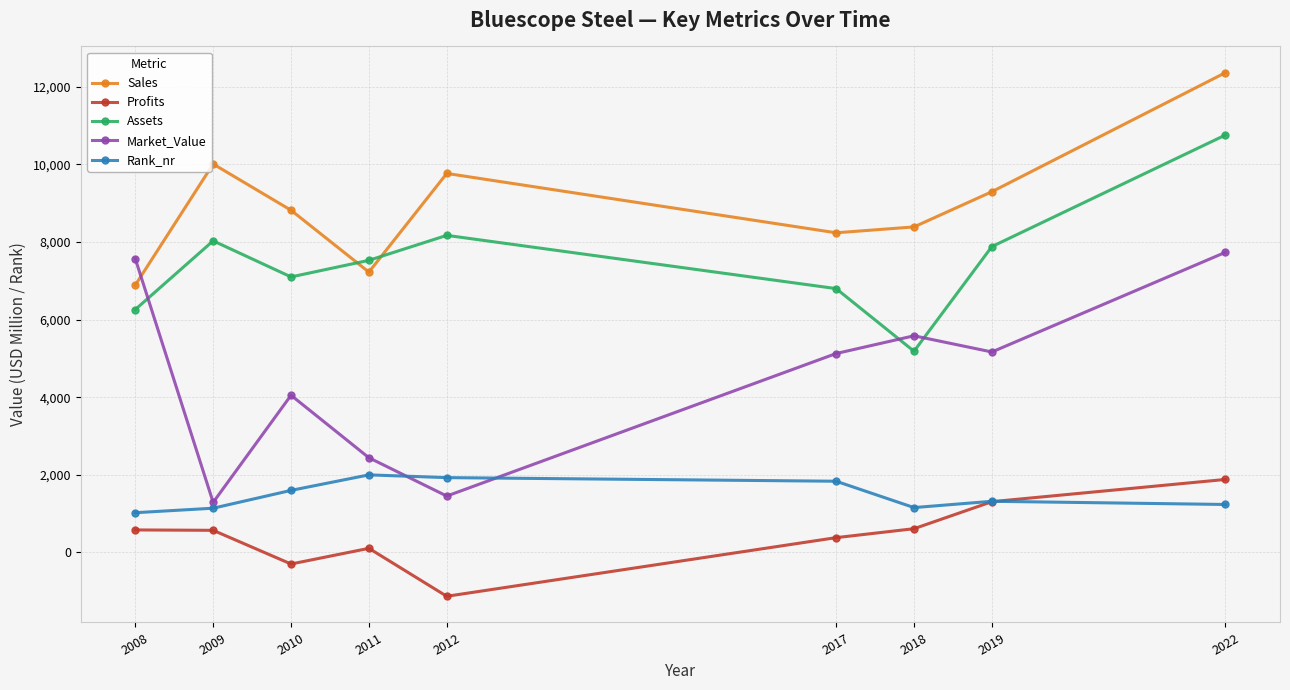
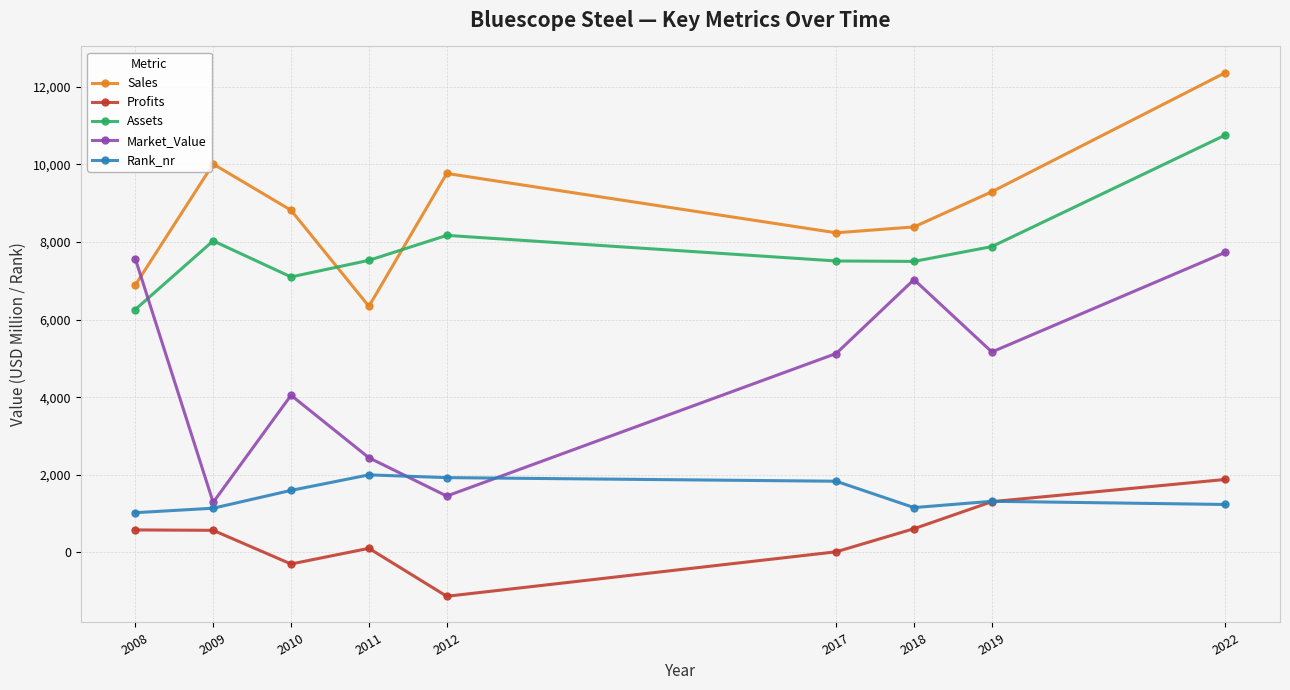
  {
    "Sales": {
      "2008": "6,900",
      "2009": "10,000",
      "2010": "8,800",
-     "2011": "7,200",
+     "2011": "6,300",
      "2012": "9,800",
      "2017": "8,200",
      "2018": "8,400",
      "2019": "9,300",
      "2022": "12,400"
    },
    "Profits": {
      "2008": "600",
      "2009": "600",
      "2010": "-300",
      "2011": "100",
      "2012": "-1,100",
-     "2017": "400",
+     "2017": "0",
      "2018": "600",
      "2022": "1,900"
    },
    "Assets": {
      "2008": "6,300",
      "2009": "8,000",
      "2010": "7,100",
      "2011": "7,500",
      "2012": "8,200",
-     "2017": "6,800",
-     "2018": "5,200",
+     "2017": "7,500",
+     "2018": "7,500",
      "2019": "7,900",
      "2022": "10,800"
    },
    "Market_Value": {
      "2008": "7,600",
      "2009": "1,300",
      "2010": "4,100",
      "2011": "2,400",
      "2012": "1,500",
      "2017": "5,100",
-     "2018": "5,600",
+     "2018": "7,000",
      "2019": "5,200",
      "2022": "7,700"
    },
    "Rank_nr": {
      "2008": "1,000",
      "2009": "1,100",
      "2010": "1,600",
      "2011": "2,000",
      "2012": "1,900",
      "2017": "1,800",
      "2018": "1,200",
      "2022": "1,200"
    }
  }
